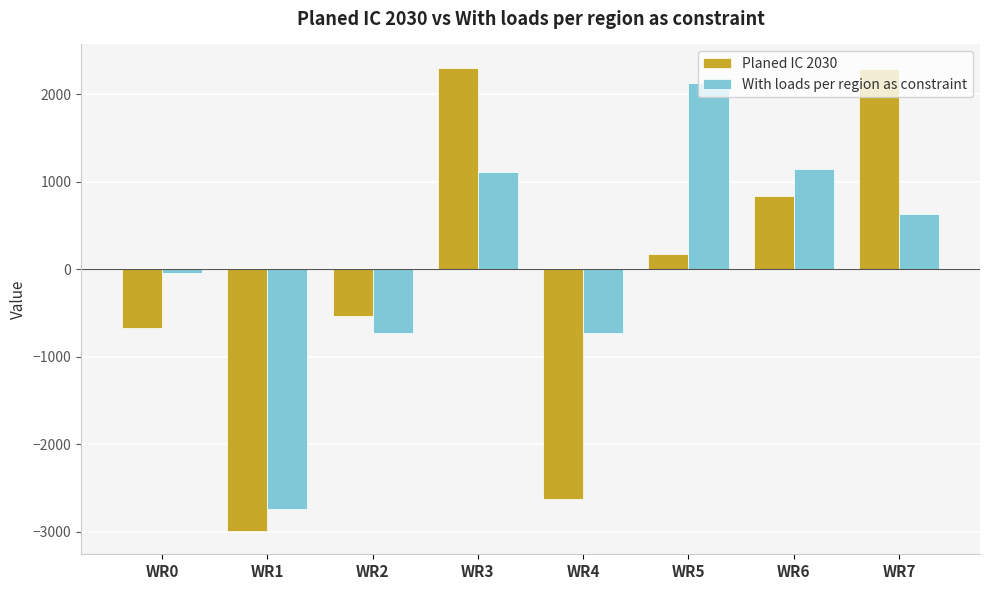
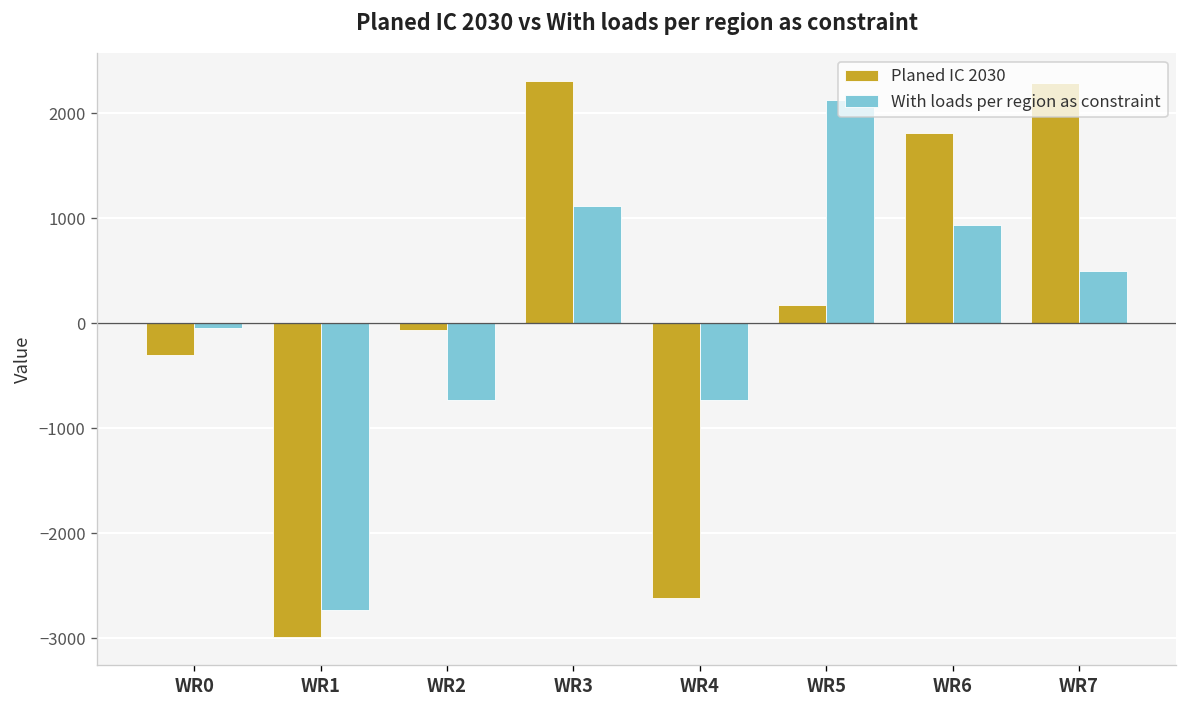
  {
    "Planed IC 2030": {
-     "WR0": -700,
+     "WR0": -300,
      "WR1": -3000,
-     "WR2": -500,
+     "WR2": -100,
      "WR3": 2300,
      "WR4": -2600,
      "WR5": 200,
-     "WR6": 800
+     "WR6": 1800
    },
    "With loads per region as constraint": {
      "WR0": 0,
      "WR1": -2700,
      "WR2": -700,
      "WR3": 1100,
      "WR4": -700,
-     "WR6": 1100,
-     "WR7": 600
+     "WR6": 900,
+     "WR7": 500
    }
  }
